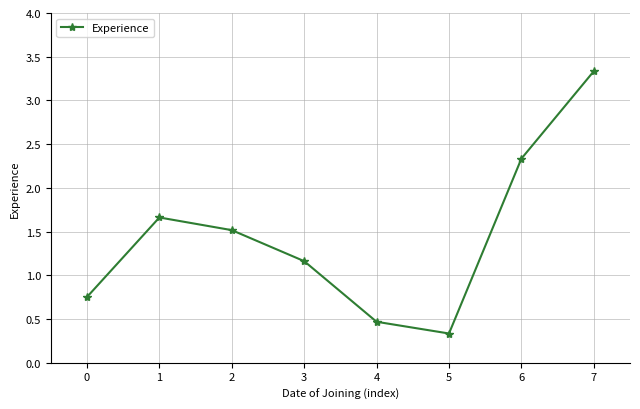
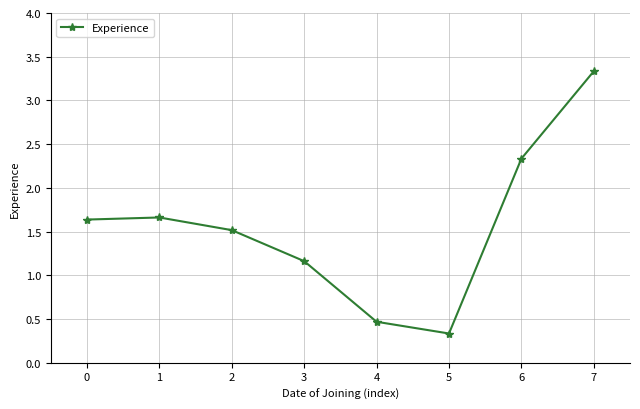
  {
-   "0": 0.8,
+   "0": 1.6,
    "1": 1.7,
    "2": 1.5,
    "3": 1.2,
    "4": 0.5,
    "5": 0.3,
    "6": 2.3,
    "7": 3.3
  }
